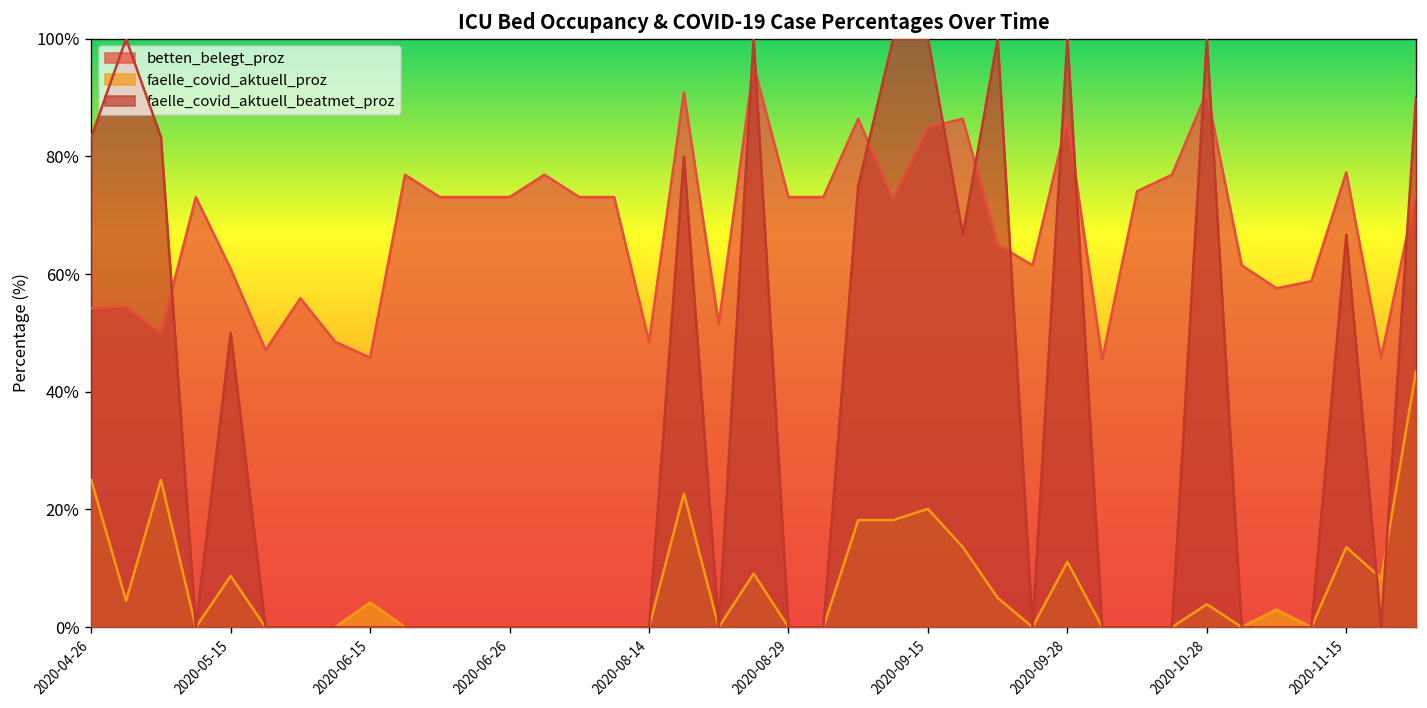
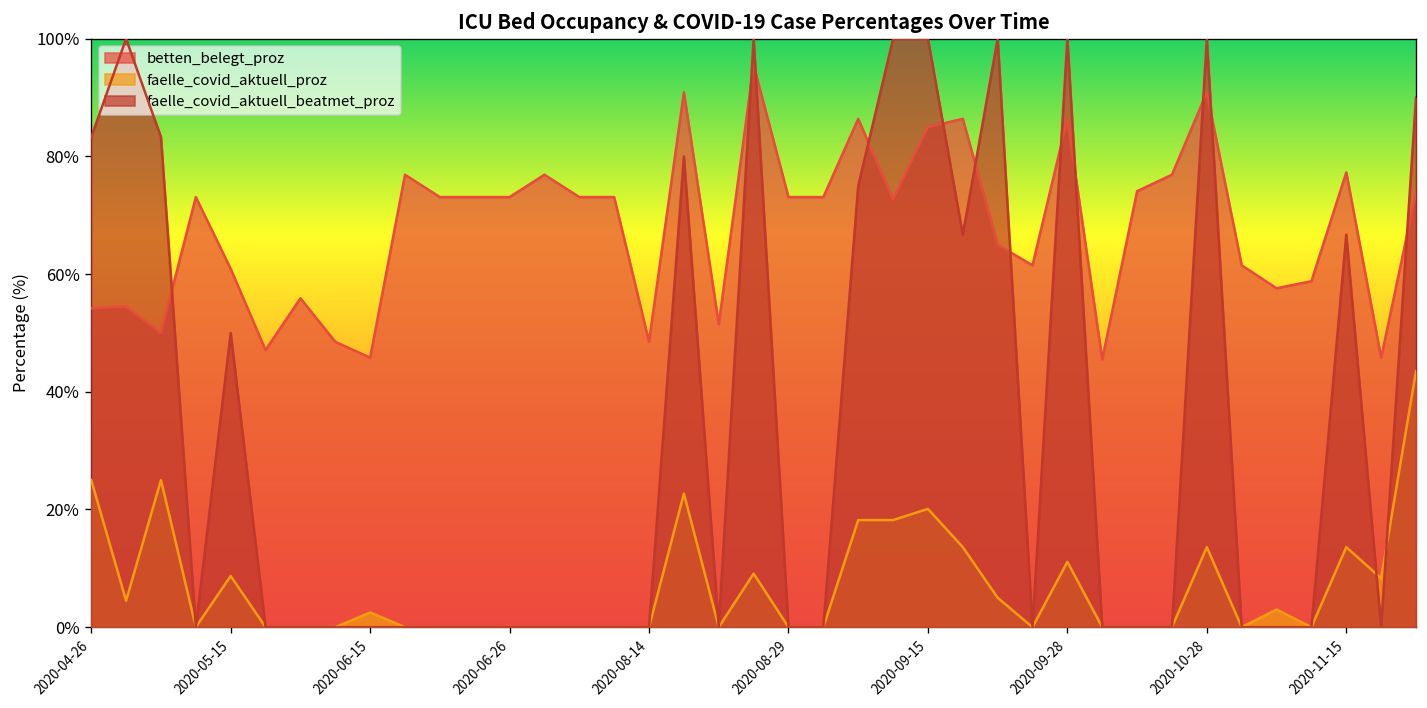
  {
    "faelle_covid_aktuell_proz": {
      "2020-04-26": "25%",
      "2020-05-15": "9%",
-     "2020-06-15": "4%",
+     "2020-06-15": "3%",
      "2020-09-15": "20%",
      "2020-09-28": "11%",
-     "2020-10-28": "4%",
+     "2020-10-28": "14%",
      "2020-11-15": "14%"
    }
  }
